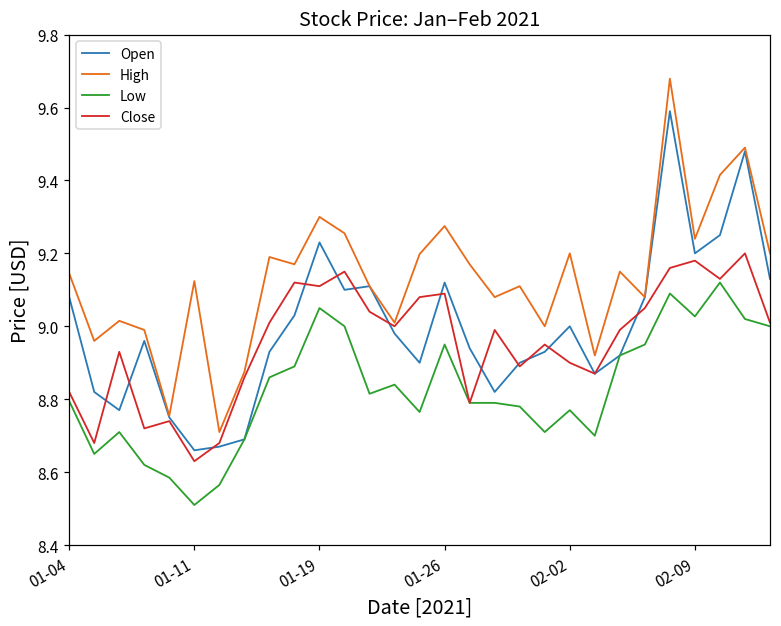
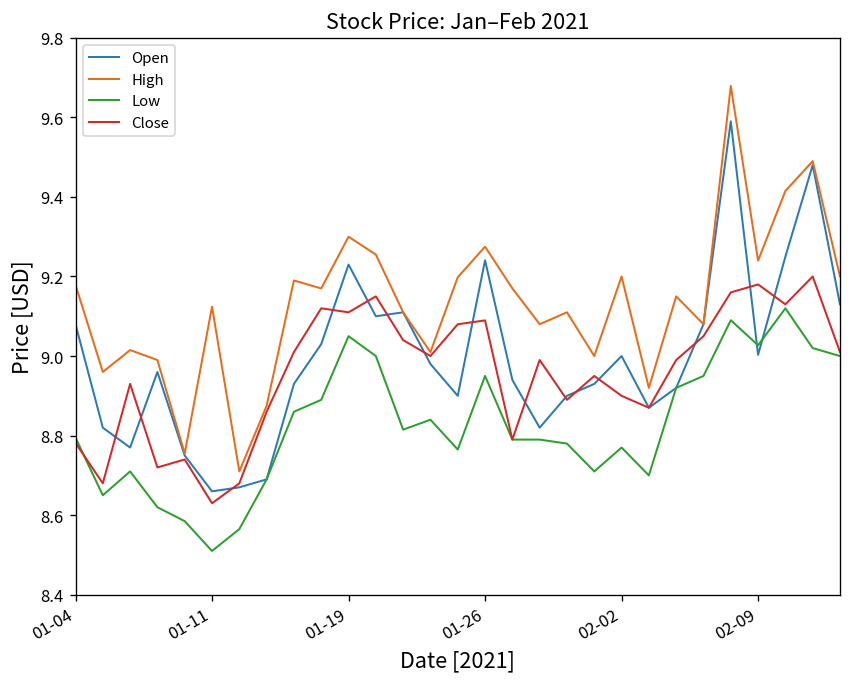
  {
    "Open": {
      "01-04": 9.08,
      "01-11": 8.66,
      "01-19": 9.23,
-     "01-26": 9.12,
+     "01-26": 9.24,
      "02-02": 9.00,
-     "02-09": 9.20
+     "02-09": 9.00
    },
    "High": {
-     "01-04": 9.15,
+     "01-04": 9.18,
      "01-11": 9.12,
      "01-19": 9.30,
      "01-26": 9.27,
      "02-02": 9.20,
      "02-09": 9.24
    },
    "Low": {
      "01-04": 8.80,
      "01-11": 8.51,
      "01-19": 9.05,
      "01-26": 8.95,
      "02-02": 8.77,
      "02-09": 9.03
    },
    "Close": {
-     "01-04": 8.82,
+     "01-04": 8.78,
      "01-11": 8.63,
      "01-19": 9.11,
      "01-26": 9.09,
      "02-02": 8.90,
      "02-09": 9.18
    }
  }
